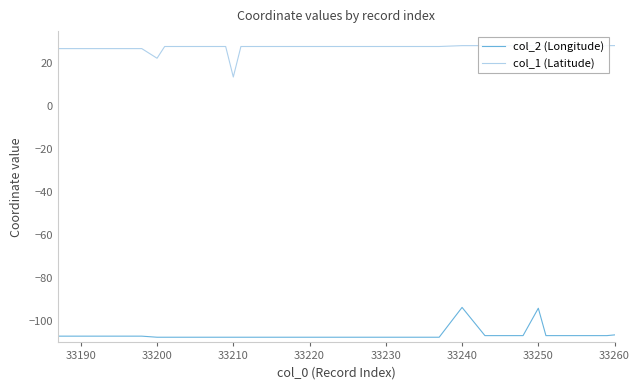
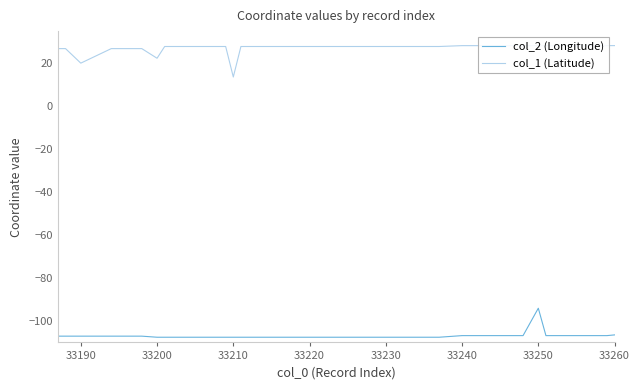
  {
    "col_2 (Longitude)": {
      "33190": -107,
      "33200": -108,
      "33210": -108,
      "33220": -108,
-     "33240": -94,
+     "33240": -107,
      "33250": -94,
      "33260": -107
    },
    "col_1 (Latitude)": {
-     "33190": 27,
+     "33190": 20,
      "33200": 22,
      "33210": 14,
      "33220": 28,
      "33240": 28,
      "33260": 28
    }
  }
